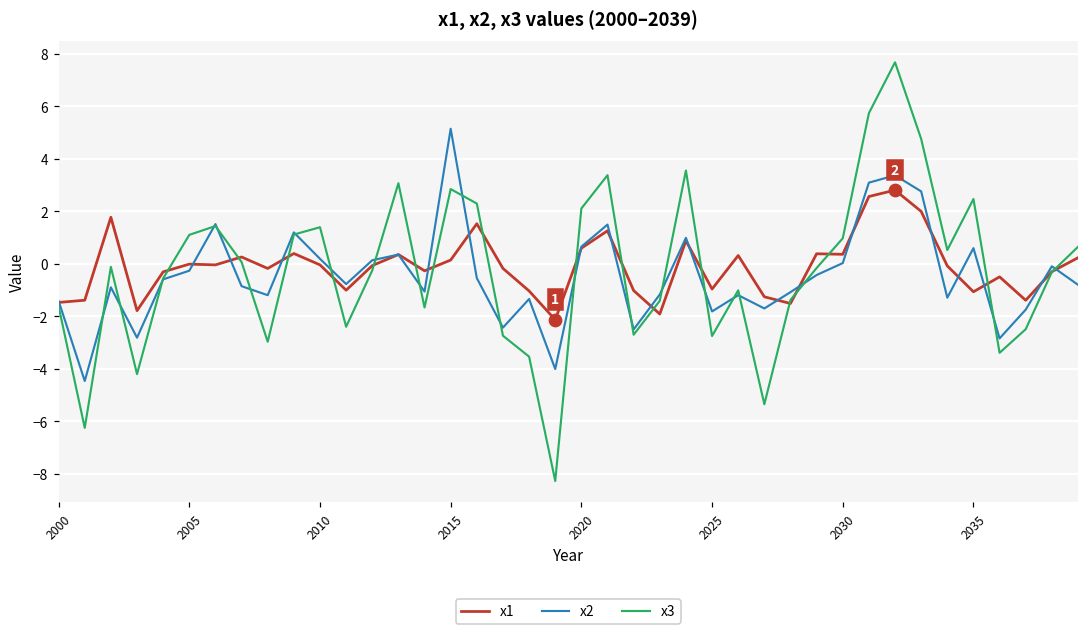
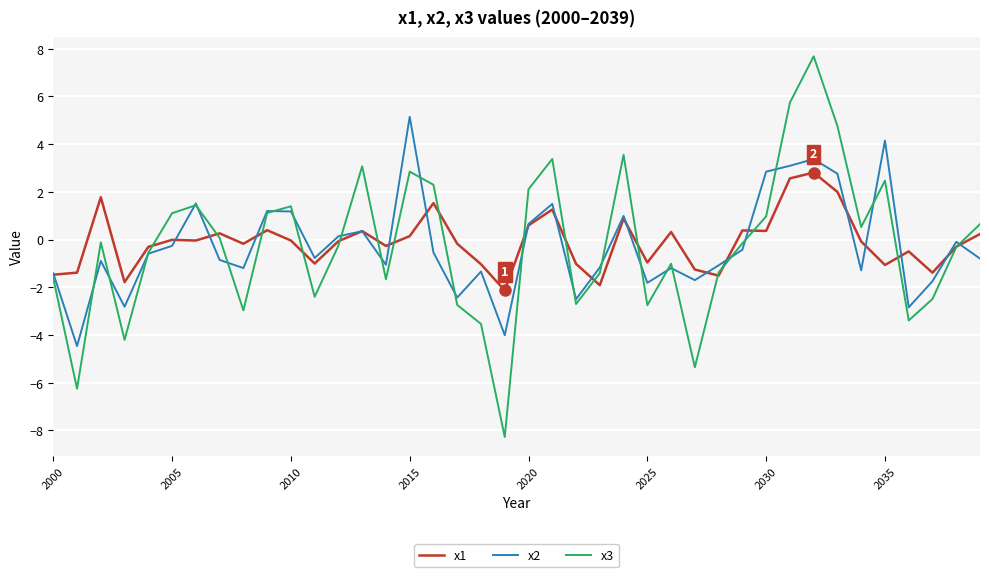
  {
    "x2": {
      "2005": -0.3,
-     "2010": 0.2,
+     "2010": 1.2,
      "2015": 5.1,
      "2025": -1.8,
-     "2030": 0.0,
-     "2035": 0.6
+     "2030": 2.8,
+     "2035": 4.2
    },
    "x3": {
      "2000": -1.6,
      "2005": 1.1,
      "2010": 1.4,
      "2015": 2.8,
      "2020": 2.1,
      "2025": -2.7,
      "2030": 1.0,
      "2035": 2.5
    }
  }
